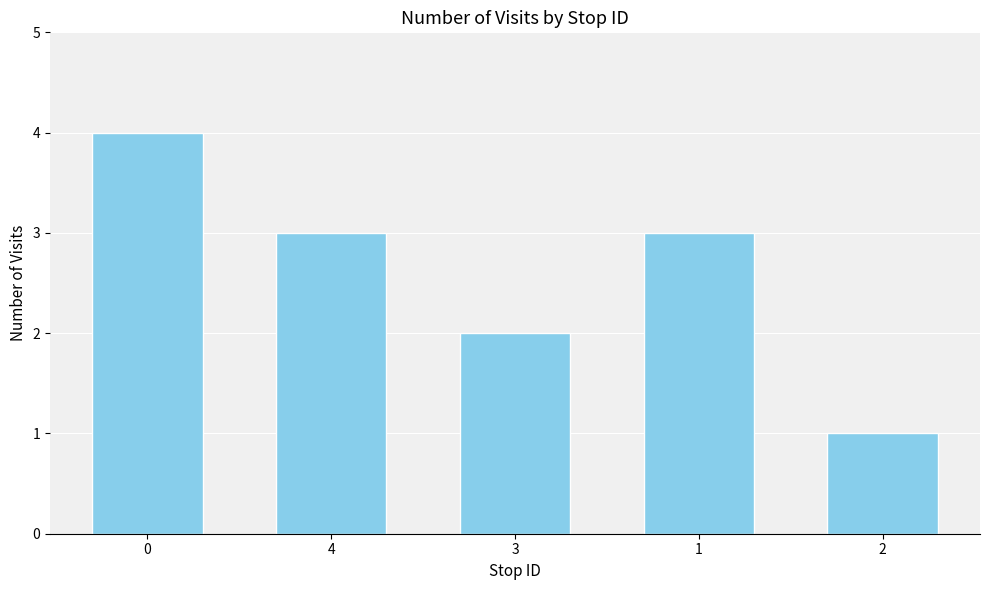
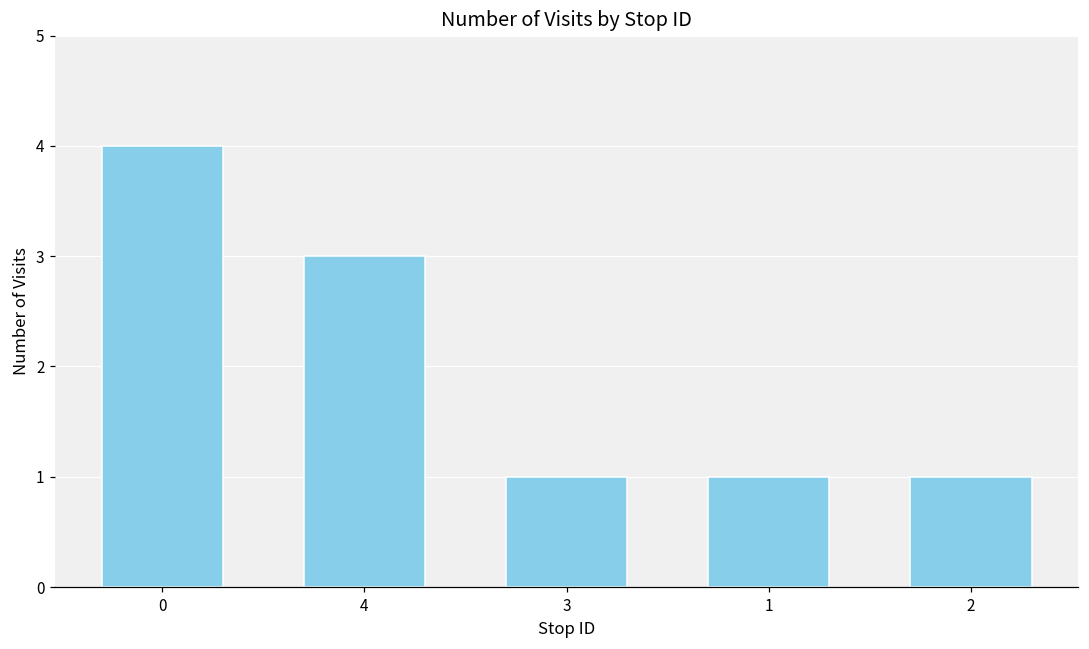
  {
    "0": 4,
    "4": 3,
-   "3": 2,
-   "1": 3,
+   "3": 1,
+   "1": 1,
    "2": 1
  }
